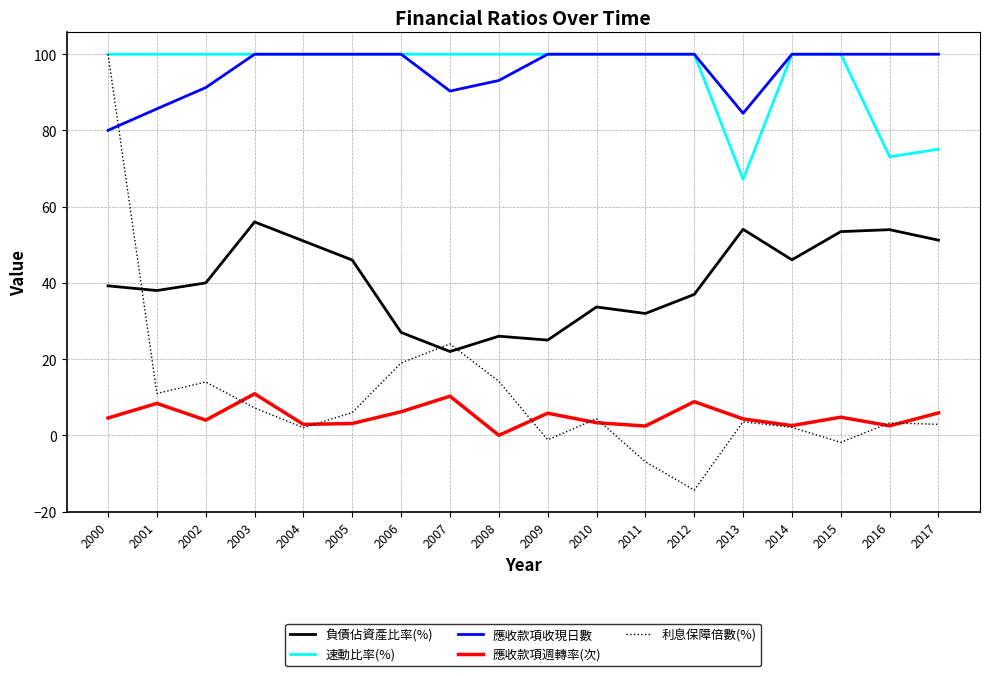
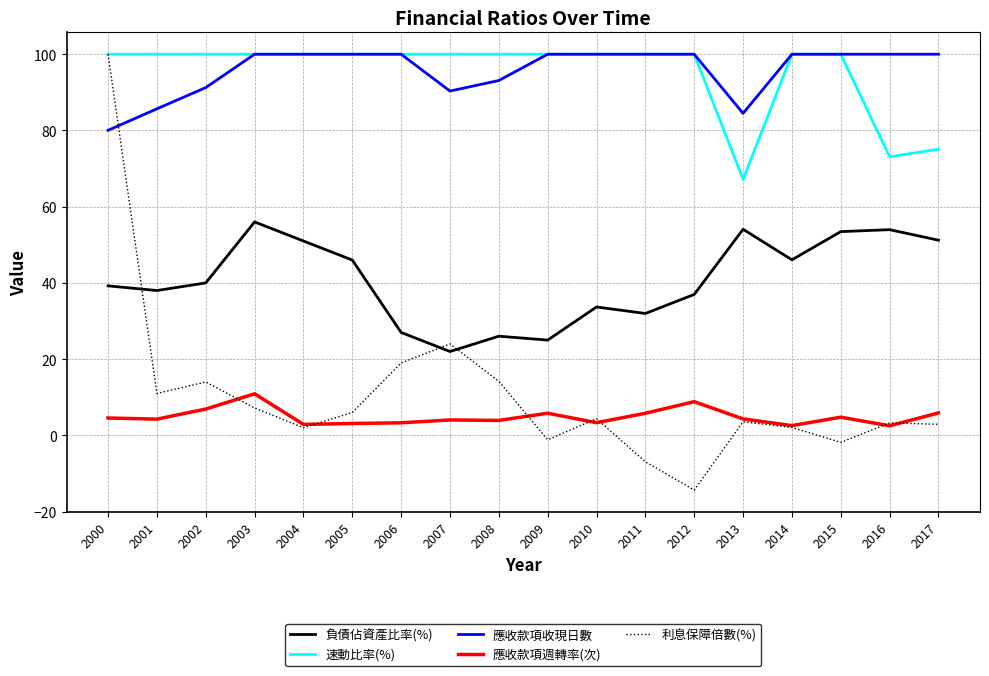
  {
    "速動比率(%)": {
      "2001": 100,
      "2002": 100,
      "2007": 100,
      "2008": 100,
      "2013": 67,
      "2016": 73,
      "2017": 75
    },
    "應收款項收現日數": {
      "2000": 80,
      "2001": 86,
      "2002": 91,
      "2007": 90,
      "2008": 93,
      "2013": 84,
      "2016": 100,
      "2017": 100
    },
    "應收款項週轉率(次)": {
      "2000": 5,
-     "2001": 8,
-     "2002": 4,
+     "2001": 4,
+     "2002": 7,
      "2003": 11,
      "2004": 3,
      "2005": 3,
-     "2006": 6,
-     "2007": 10,
-     "2008": 0,
+     "2006": 3,
+     "2007": 4,
+     "2008": 4,
      "2009": 6,
      "2010": 3,
-     "2011": 2,
+     "2011": 6,
      "2012": 9,
      "2013": 4,
      "2015": 5,
      "2016": 3,
      "2017": 6
    }
  }
